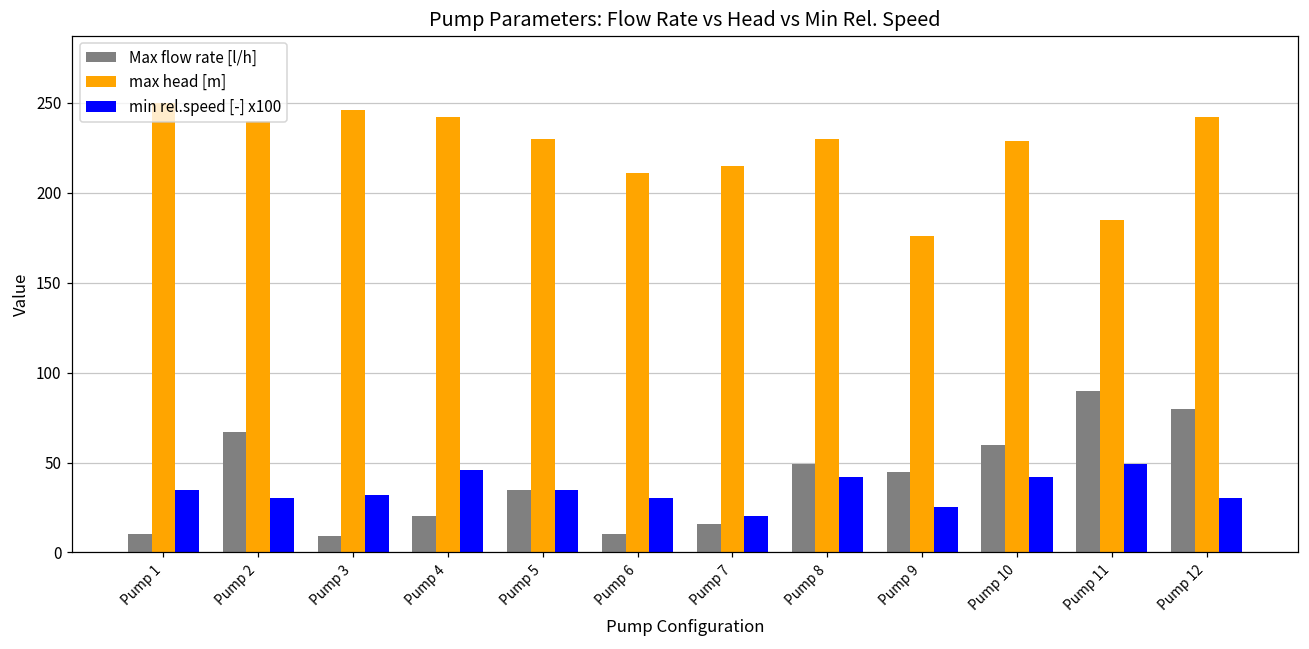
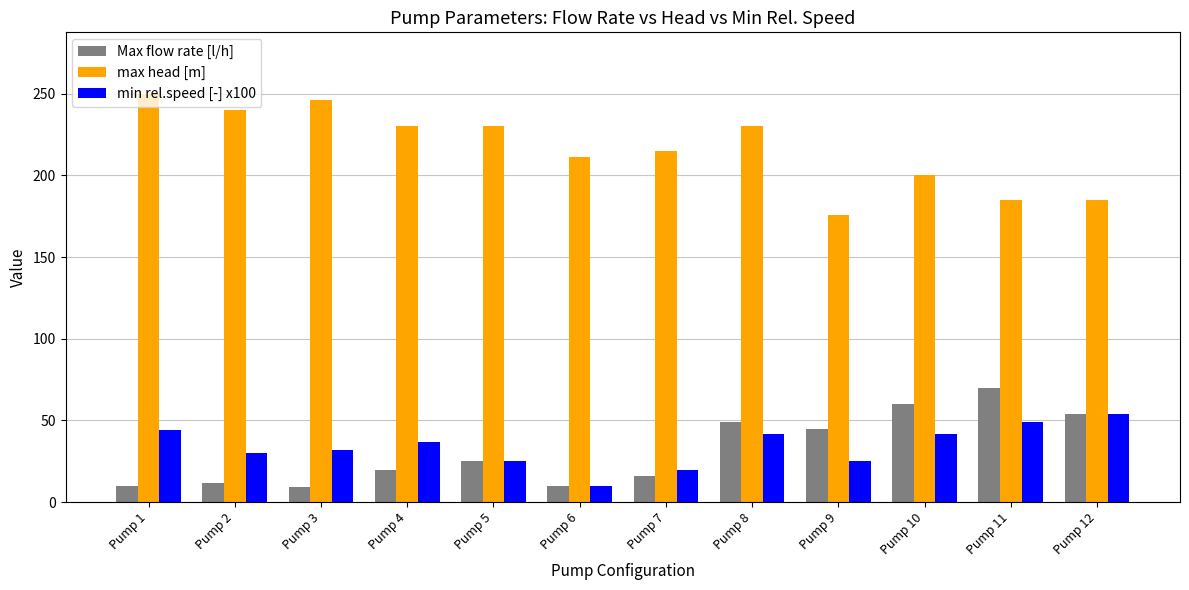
  {
    "Max flow rate [l/h]": {
      "Pump 1": 10,
-     "Pump 2": 67,
+     "Pump 2": 12,
      "Pump 3": 9,
      "Pump 4": 20,
-     "Pump 5": 35,
+     "Pump 5": 25,
      "Pump 6": 10,
      "Pump 7": 16,
      "Pump 8": 49,
      "Pump 9": 45,
      "Pump 10": 60,
-     "Pump 11": 90,
-     "Pump 12": 80
+     "Pump 11": 70,
+     "Pump 12": 54
    },
    "max head [m]": {
      "Pump 2": 240,
      "Pump 3": 246,
-     "Pump 4": 242,
+     "Pump 4": 230,
      "Pump 5": 230,
      "Pump 6": 211,
      "Pump 7": 215,
      "Pump 8": 230,
      "Pump 9": 176,
-     "Pump 10": 229,
+     "Pump 10": 200,
      "Pump 11": 185,
-     "Pump 12": 242
+     "Pump 12": 185
    },
    "min rel.speed [-] x100": {
-     "Pump 1": 35,
+     "Pump 1": 44,
      "Pump 2": 30,
      "Pump 3": 32,
-     "Pump 4": 46,
-     "Pump 5": 35,
-     "Pump 6": 30,
+     "Pump 4": 37,
+     "Pump 5": 25,
+     "Pump 6": 10,
      "Pump 7": 20,
      "Pump 8": 42,
      "Pump 9": 25,
      "Pump 10": 42,
      "Pump 11": 49,
-     "Pump 12": 30
+     "Pump 12": 54
    }
  }
